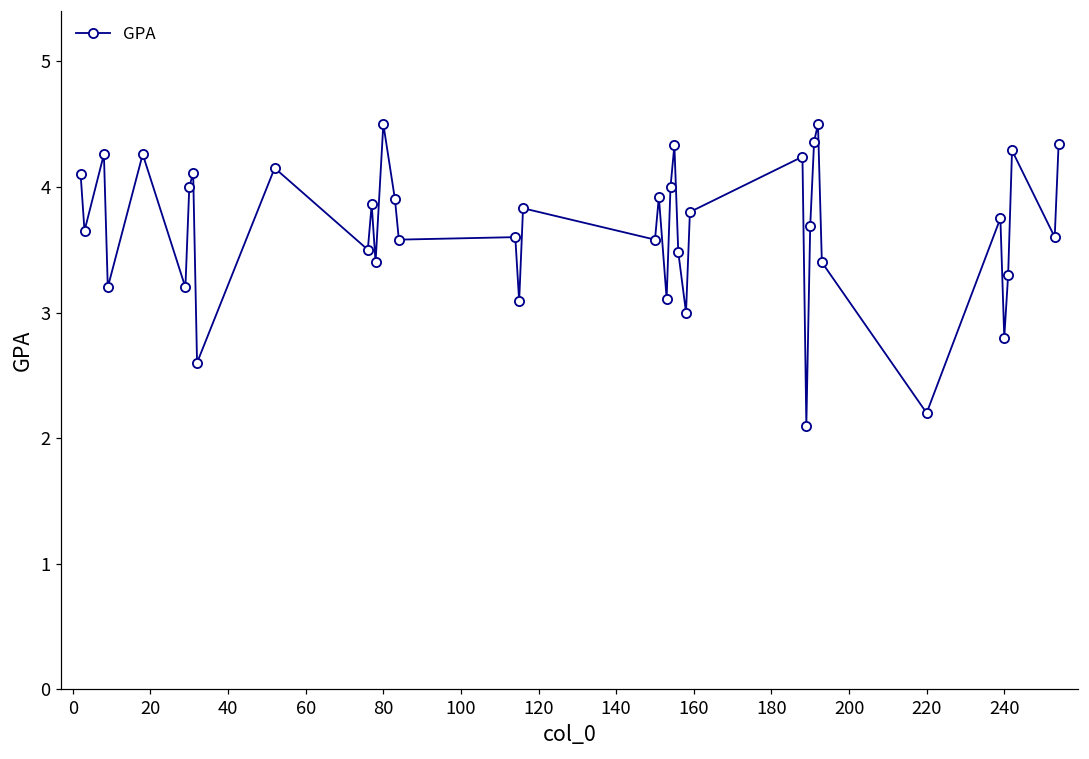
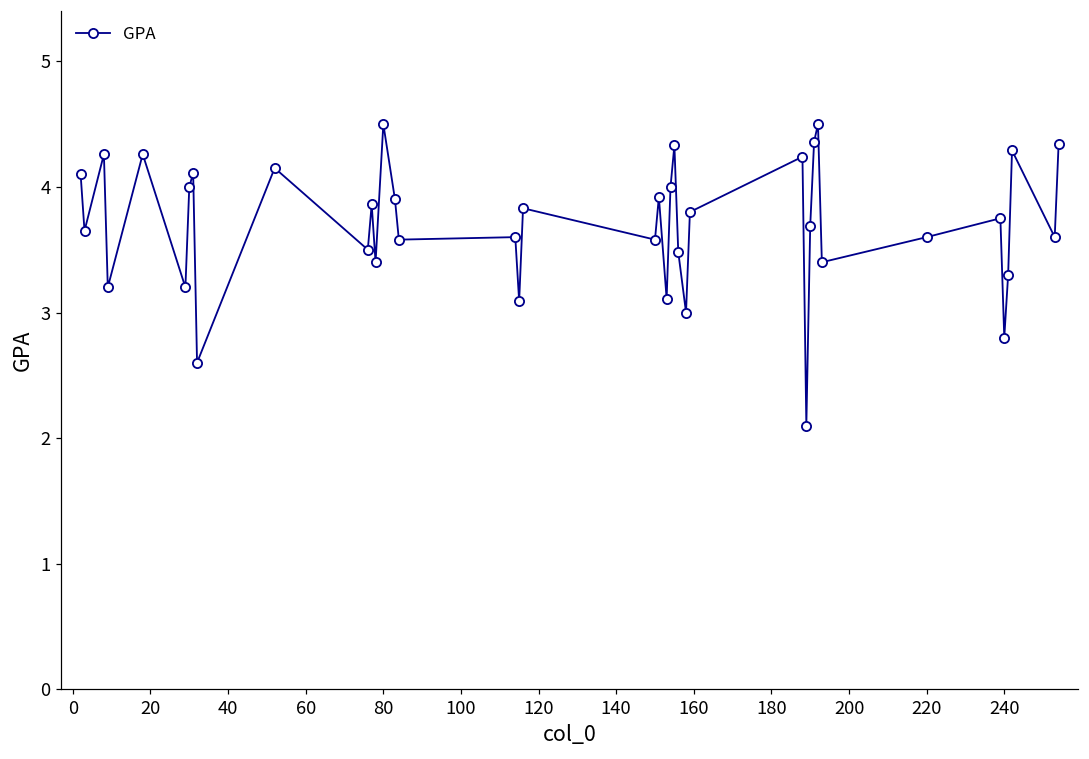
  {
    "80": 4.5,
-   "220": 2.2,
+   "220": 3.6,
    "240": 2.8
  }
